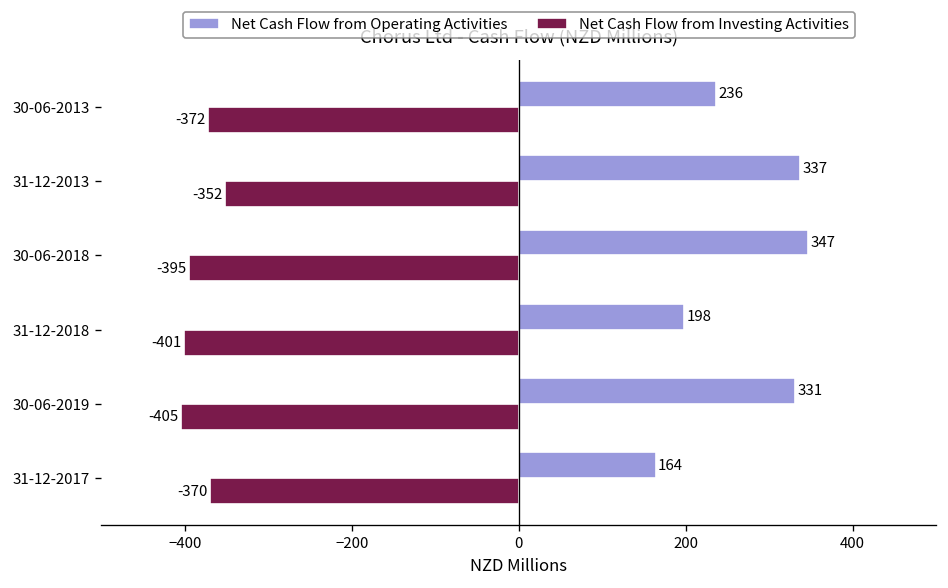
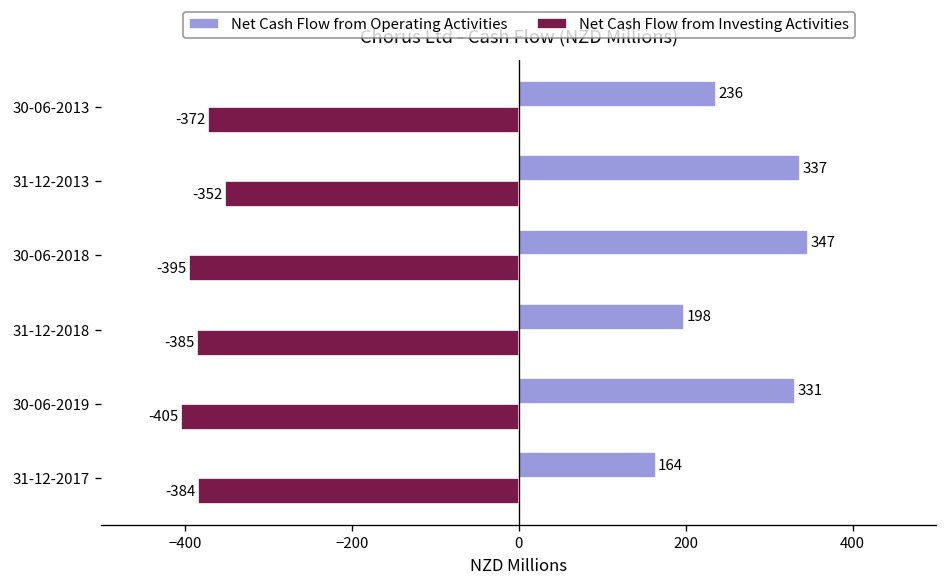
  {
    "Net Cash Flow from Operating Activities": {
      "30-06-2013": 236,
      "31-12-2013": 337,
      "30-06-2018": 347,
      "31-12-2018": 198,
      "30-06-2019": 331,
      "31-12-2017": 164
    },
    "Net Cash Flow from Investing Activities": {
      "30-06-2013": -372,
      "31-12-2013": -352,
      "30-06-2018": -395,
-     "31-12-2018": -401,
+     "31-12-2018": -385,
      "30-06-2019": -405,
-     "31-12-2017": -370
+     "31-12-2017": -384
    }
  }
